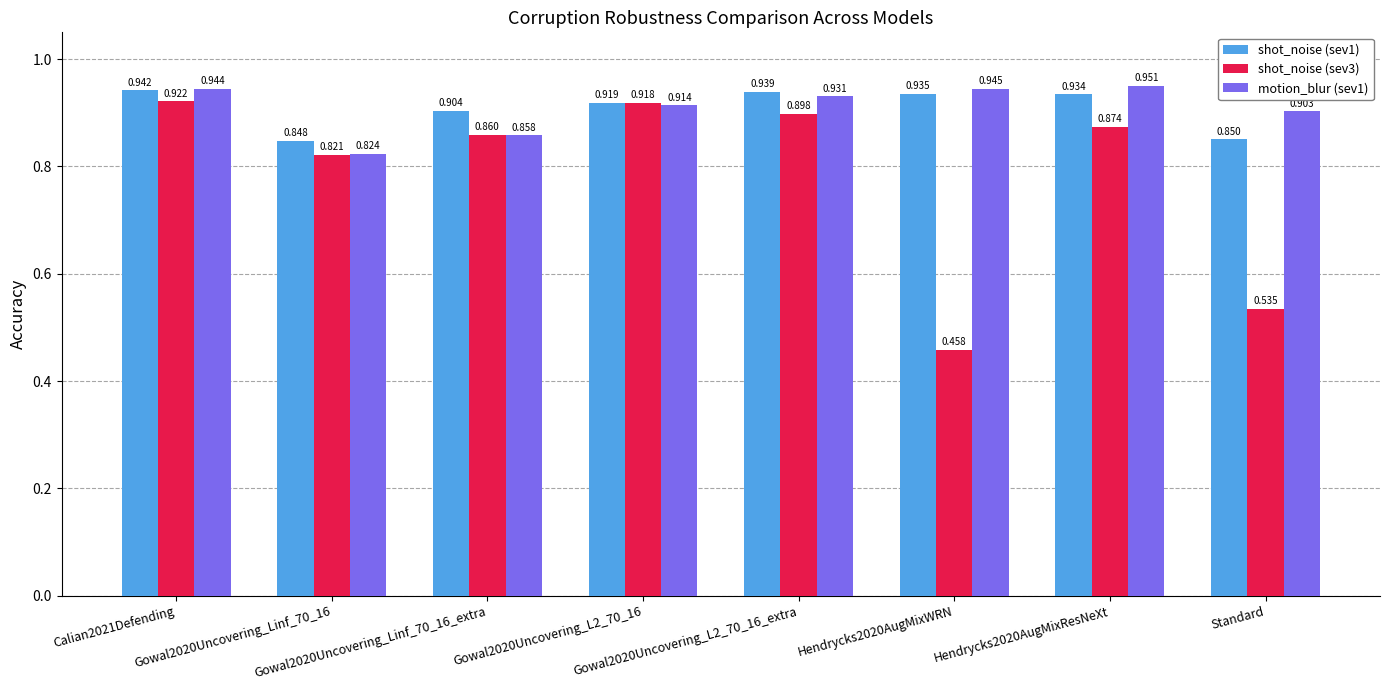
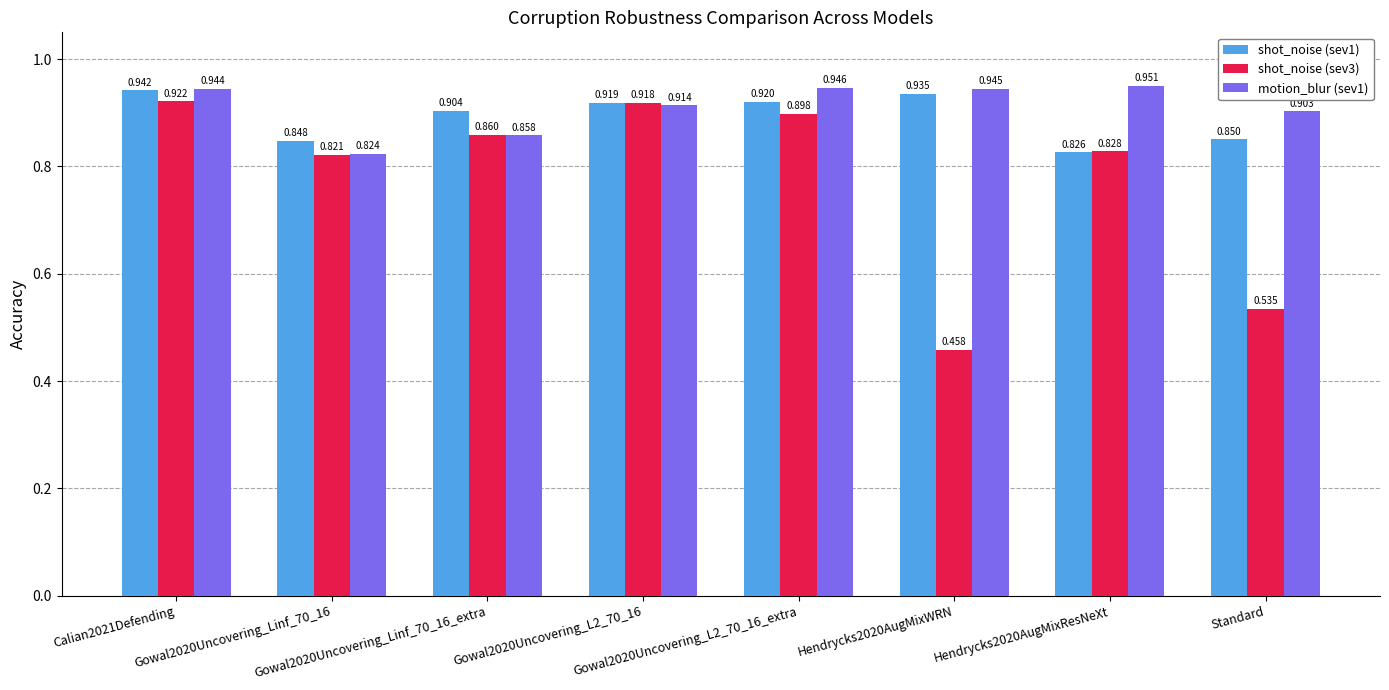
  {
    "shot_noise (sev1)": {
      "Calian2021Defending": 0.942,
      "Gowal2020Uncovering_Linf_70_16": 0.848,
      "Gowal2020Uncovering_Linf_70_16_extra": 0.904,
      "Gowal2020Uncovering_L2_70_16": 0.919,
-     "Gowal2020Uncovering_L2_70_16_extra": 0.939,
+     "Gowal2020Uncovering_L2_70_16_extra": 0.920,
      "Hendrycks2020AugMixWRN": 0.935,
-     "Hendrycks2020AugMixResNeXt": 0.934,
+     "Hendrycks2020AugMixResNeXt": 0.826,
      "Standard": 0.850
    },
    "shot_noise (sev3)": {
      "Calian2021Defending": 0.922,
      "Gowal2020Uncovering_Linf_70_16": 0.821,
      "Gowal2020Uncovering_Linf_70_16_extra": 0.860,
      "Gowal2020Uncovering_L2_70_16": 0.918,
      "Gowal2020Uncovering_L2_70_16_extra": 0.898,
      "Hendrycks2020AugMixWRN": 0.458,
-     "Hendrycks2020AugMixResNeXt": 0.874,
+     "Hendrycks2020AugMixResNeXt": 0.828,
      "Standard": 0.535
    },
    "motion_blur (sev1)": {
      "Calian2021Defending": 0.944,
      "Gowal2020Uncovering_Linf_70_16": 0.824,
      "Gowal2020Uncovering_Linf_70_16_extra": 0.858,
      "Gowal2020Uncovering_L2_70_16": 0.914,
-     "Gowal2020Uncovering_L2_70_16_extra": 0.931,
+     "Gowal2020Uncovering_L2_70_16_extra": 0.946,
      "Hendrycks2020AugMixWRN": 0.945,
      "Hendrycks2020AugMixResNeXt": 0.951
    }
  }
